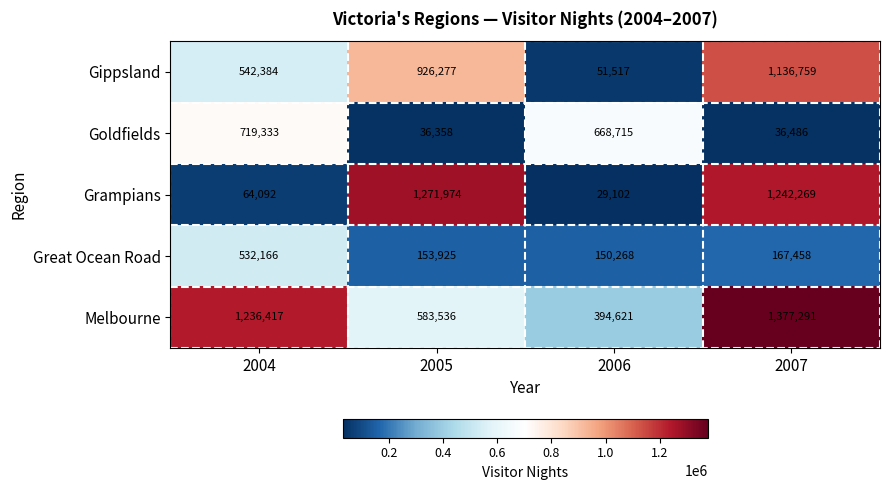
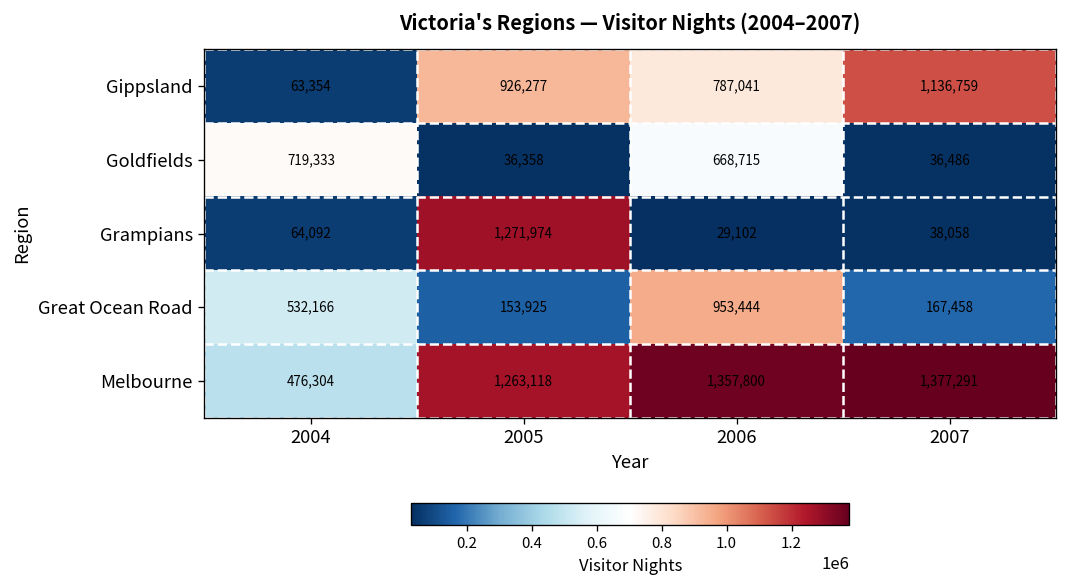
  {
    "Gippsland": {
-     "2004": "542,384",
+     "2004": "63,354",
      "2005": "926,277",
-     "2006": "51,517",
+     "2006": "787,041",
      "2007": "1,136,759"
    },
    "Goldfields": {
      "2004": "719,333",
      "2005": "36,358",
      "2006": "668,715",
      "2007": "36,486"
    },
    "Grampians": {
      "2004": "64,092",
      "2005": "1,271,974",
      "2006": "29,102",
-     "2007": "1,242,269"
+     "2007": "38,058"
    },
    "Great Ocean Road": {
      "2004": "532,166",
      "2005": "153,925",
-     "2006": "150,268",
+     "2006": "953,444",
      "2007": "167,458"
    },
    "Melbourne": {
-     "2004": "1,236,417",
-     "2005": "583,536",
-     "2006": "394,621",
+     "2004": "476,304",
+     "2005": "1,263,118",
+     "2006": "1,357,800",
      "2007": "1,377,291"
    }
  }
